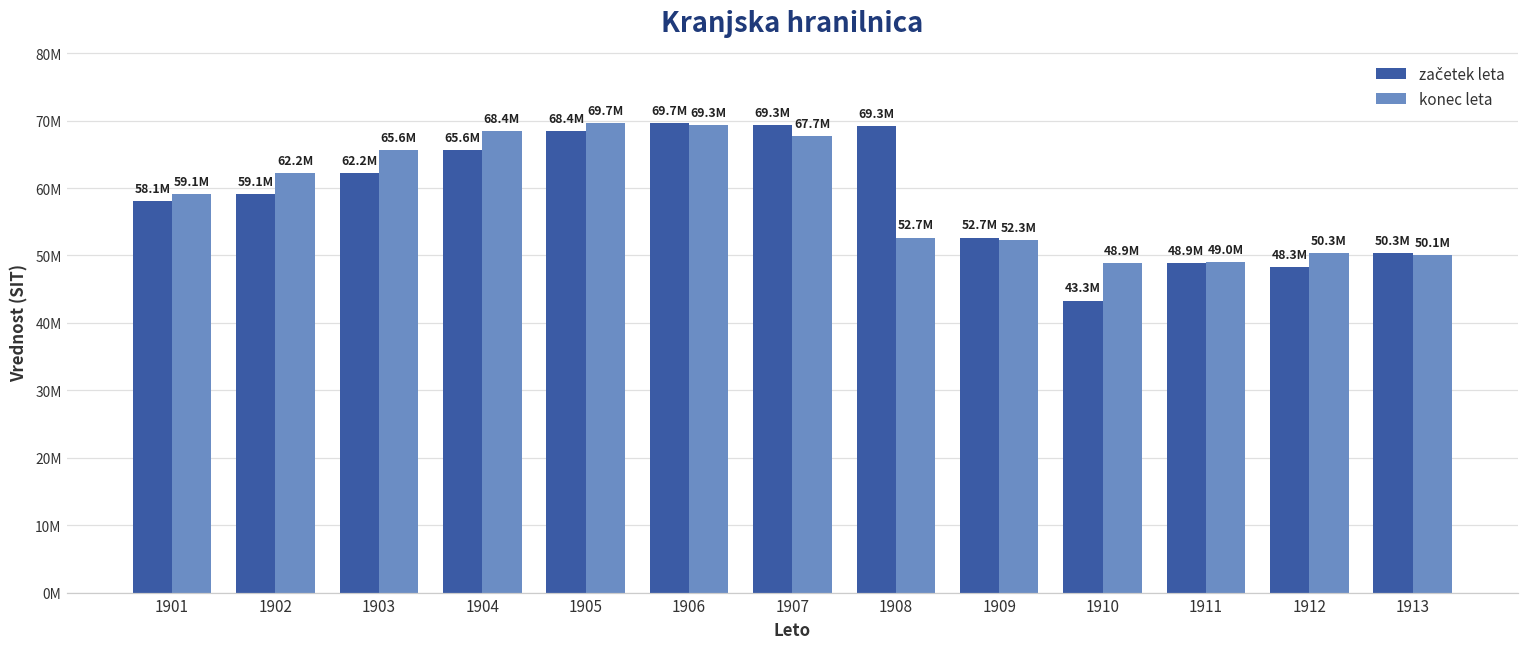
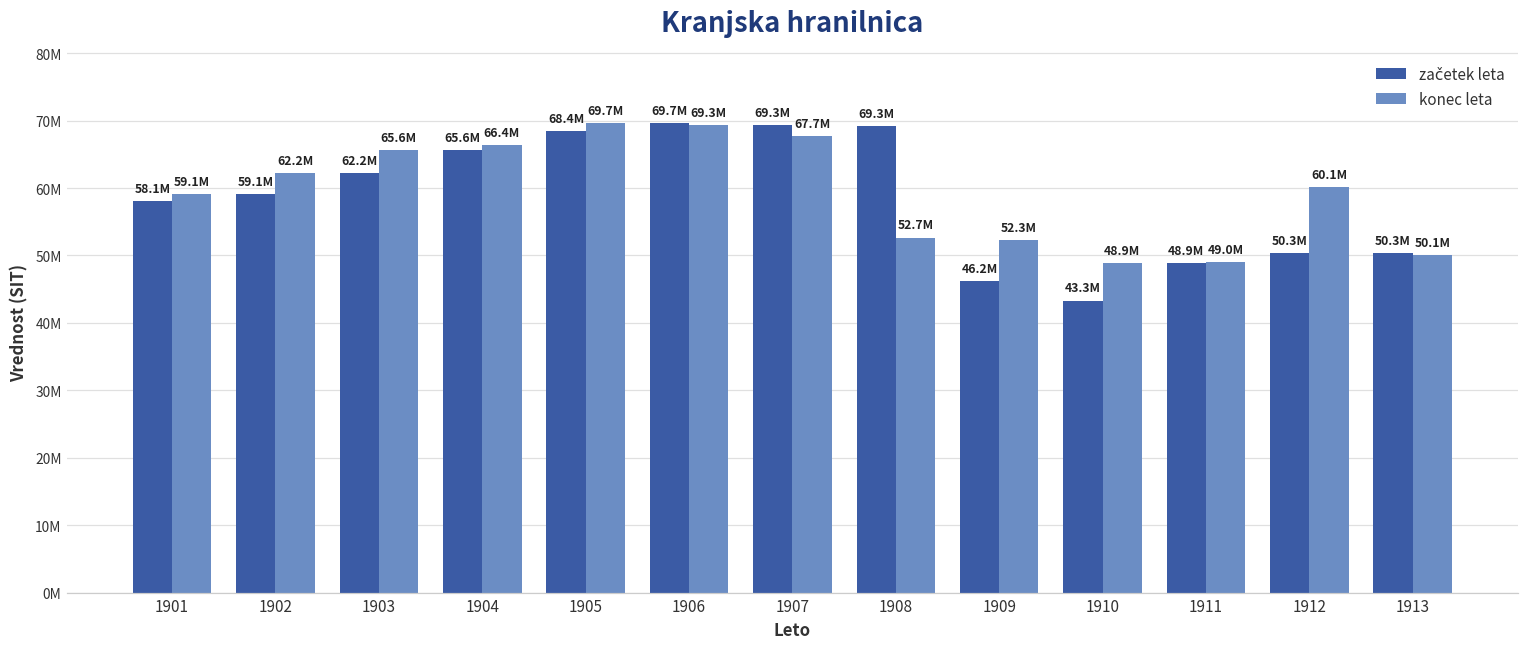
  {
    "začetek leta": {
      "1901": "58.1M",
      "1902": "59.1M",
      "1903": "62.2M",
      "1904": "65.6M",
      "1905": "68.4M",
      "1906": "69.7M",
      "1907": "69.3M",
      "1908": "69.3M",
-     "1909": "52.7M",
+     "1909": "46.2M",
      "1910": "43.3M",
      "1911": "48.9M",
-     "1912": "48.3M",
+     "1912": "50.3M",
      "1913": "50.3M"
    },
    "konec leta": {
      "1901": "59.1M",
      "1902": "62.2M",
      "1903": "65.6M",
-     "1904": "68.4M",
+     "1904": "66.4M",
      "1905": "69.7M",
      "1906": "69.3M",
      "1907": "67.7M",
      "1908": "52.7M",
      "1909": "52.3M",
      "1910": "48.9M",
      "1911": "49.0M",
-     "1912": "50.3M",
+     "1912": "60.1M",
      "1913": "50.1M"
    }
  }
